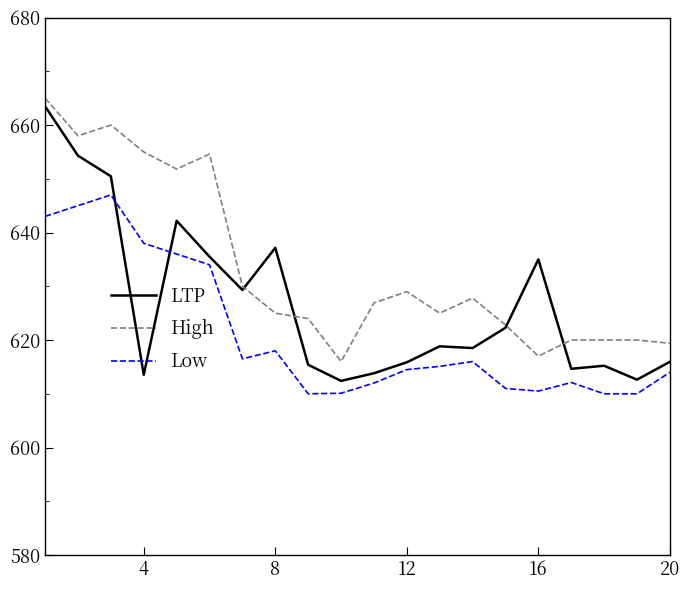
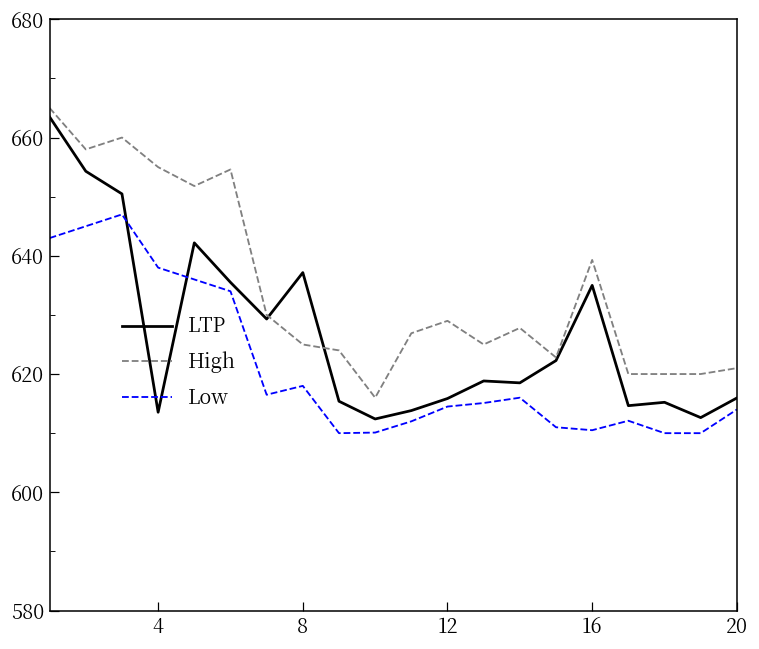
  {
    "LTP": {
      "4": 614,
      "8": 637,
      "12": 616,
      "16": 635,
      "20": 616
    },
    "High": {
      "4": 655,
      "8": 625,
      "12": 629,
-     "16": 617,
-     "20": 619
+     "16": 639,
+     "20": 621
    },
    "Low": {
      "4": 638,
      "8": 618,
      "12": 615,
      "16": 611,
      "20": 614
    }
  }
